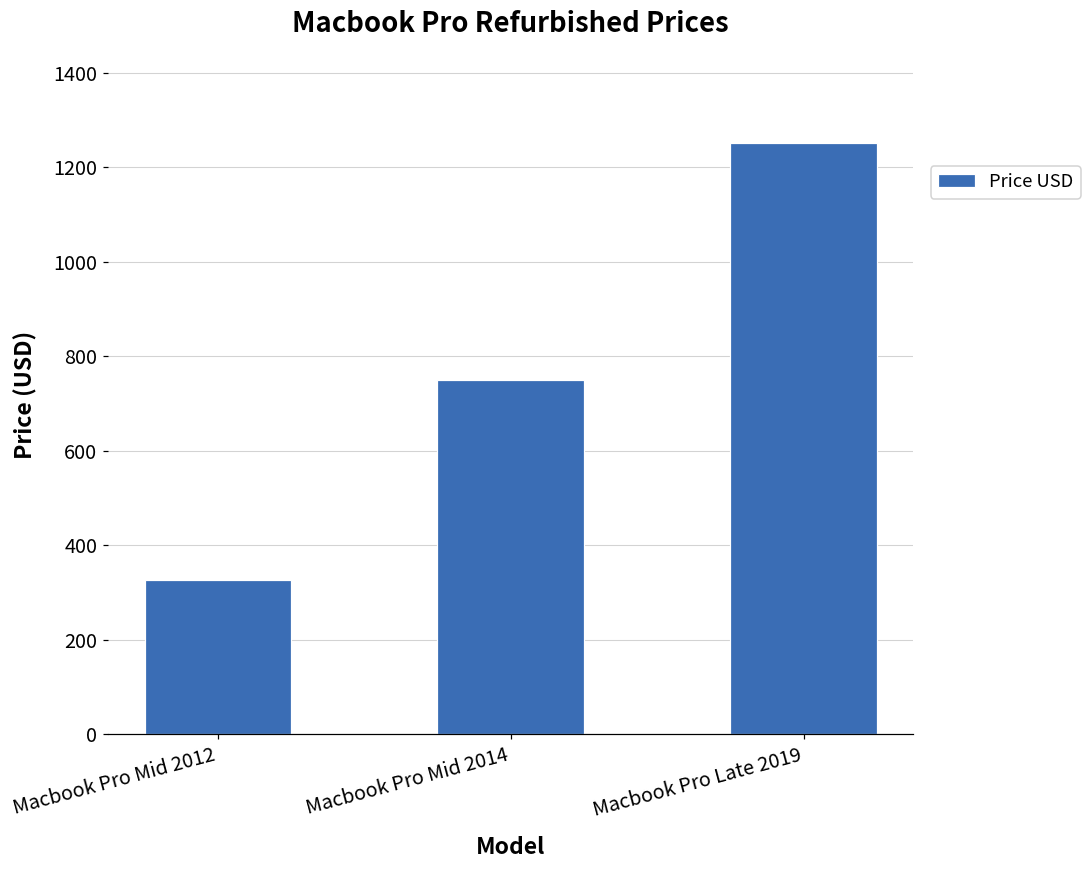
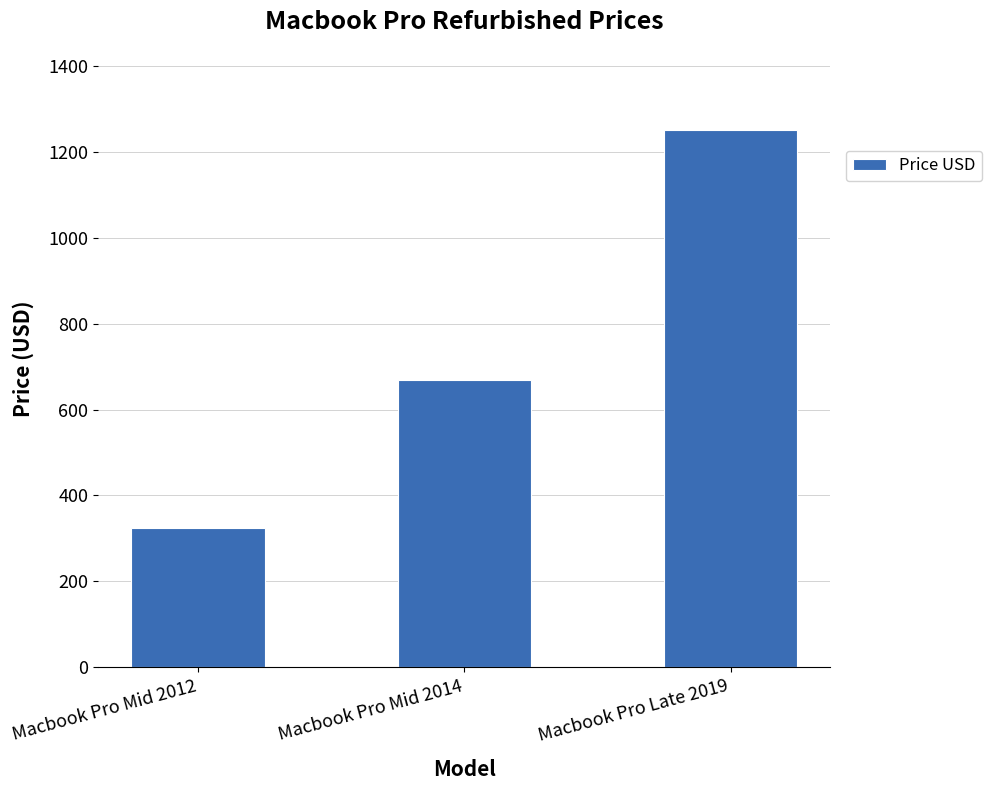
  {
    "Macbook Pro Mid 2012": 330,
-   "Macbook Pro Mid 2014": 750,
+   "Macbook Pro Mid 2014": 670,
    "Macbook Pro Late 2019": 1250
  }
